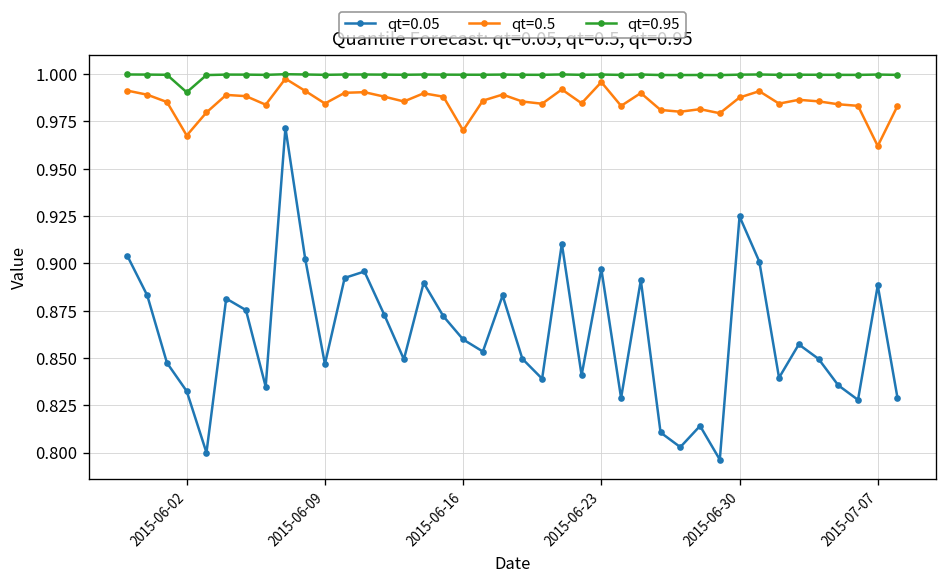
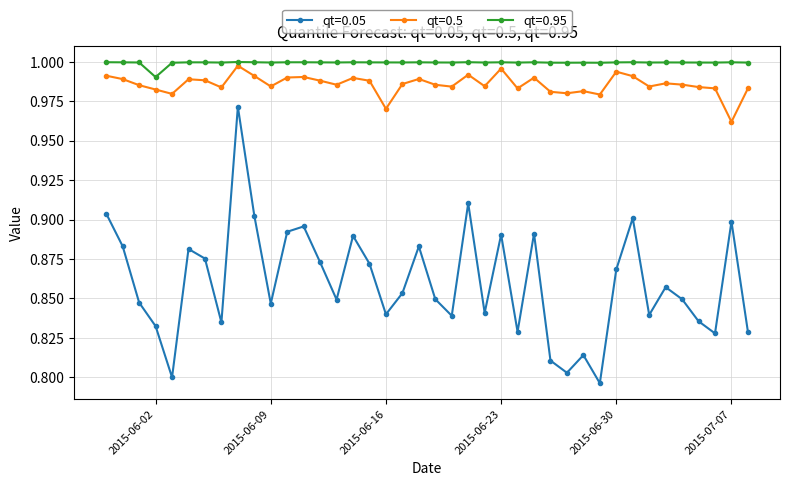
  {
    "qt=0.05": {
      "2015-06-02": 0.832,
      "2015-06-09": 0.847,
-     "2015-06-16": 0.860,
-     "2015-06-23": 0.897,
-     "2015-06-30": 0.925,
-     "2015-07-07": 0.888
+     "2015-06-16": 0.840,
+     "2015-06-23": 0.890,
+     "2015-06-30": 0.868,
+     "2015-07-07": 0.899
    },
    "qt=0.5": {
-     "2015-06-02": 0.968,
+     "2015-06-02": 0.982,
      "2015-06-09": 0.984,
      "2015-06-16": 0.970,
      "2015-06-23": 0.996,
-     "2015-06-30": 0.988,
+     "2015-06-30": 0.994,
      "2015-07-07": 0.962
    },
    "qt=0.95": {
      "2015-06-02": 0.990,
      "2015-06-09": 1.000,
      "2015-06-16": 1.000,
      "2015-06-23": 1.000,
      "2015-06-30": 1.000,
      "2015-07-07": 1.000
    }
  }
